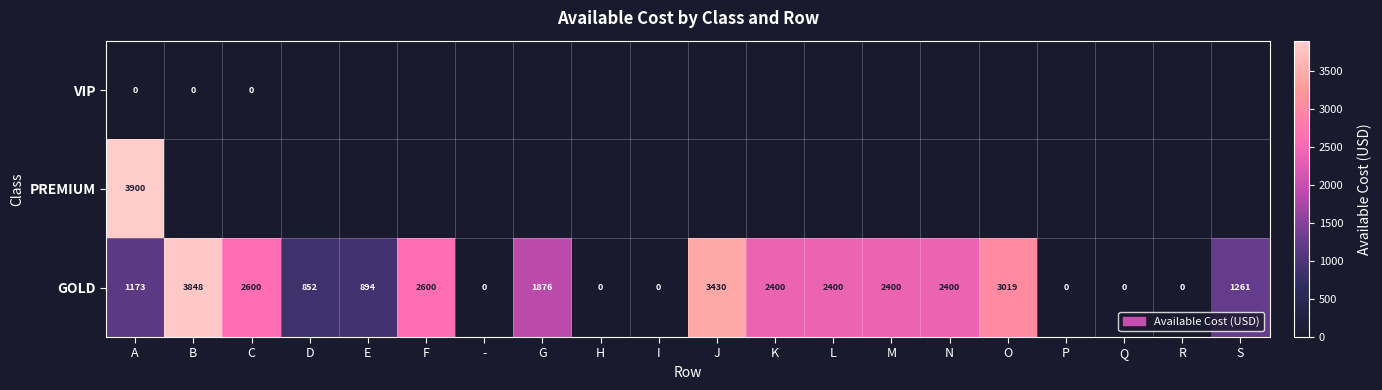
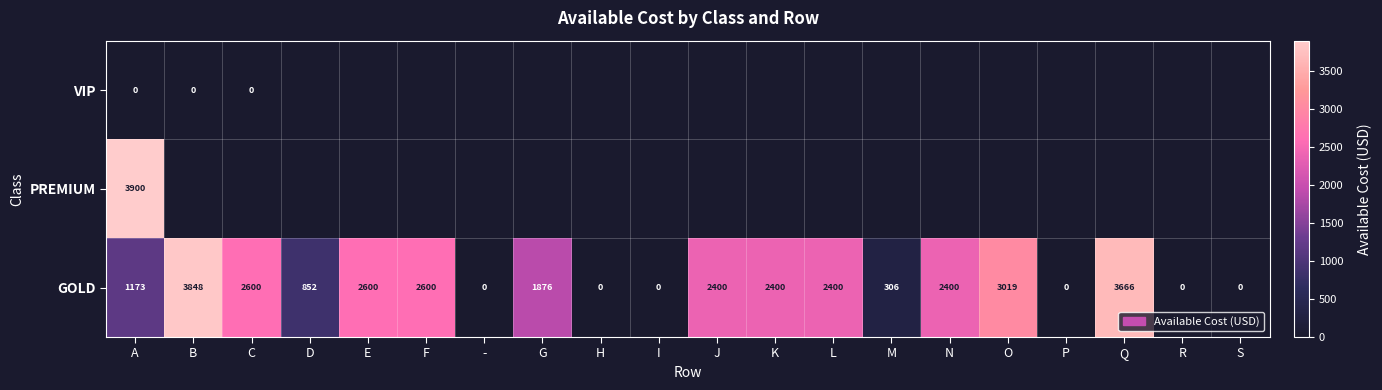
  {
    "VIP": {
      "A": 0,
      "B": 0,
      "C": 0
    },
    "PREMIUM": {
      "A": 3900
    },
    "GOLD": {
      "A": 1173,
      "B": 3848,
      "C": 2600,
      "D": 852,
-     "E": 894,
+     "E": 2600,
      "F": 2600,
      "-": 0,
      "G": 1876,
      "H": 0,
      "I": 0,
-     "J": 3430,
+     "J": 2400,
      "K": 2400,
      "L": 2400,
-     "M": 2400,
+     "M": 306,
      "N": 2400,
      "O": 3019,
      "P": 0,
-     "Q": 0,
+     "Q": 3666,
      "R": 0,
-     "S": 1261
+     "S": 0
    }
  }
